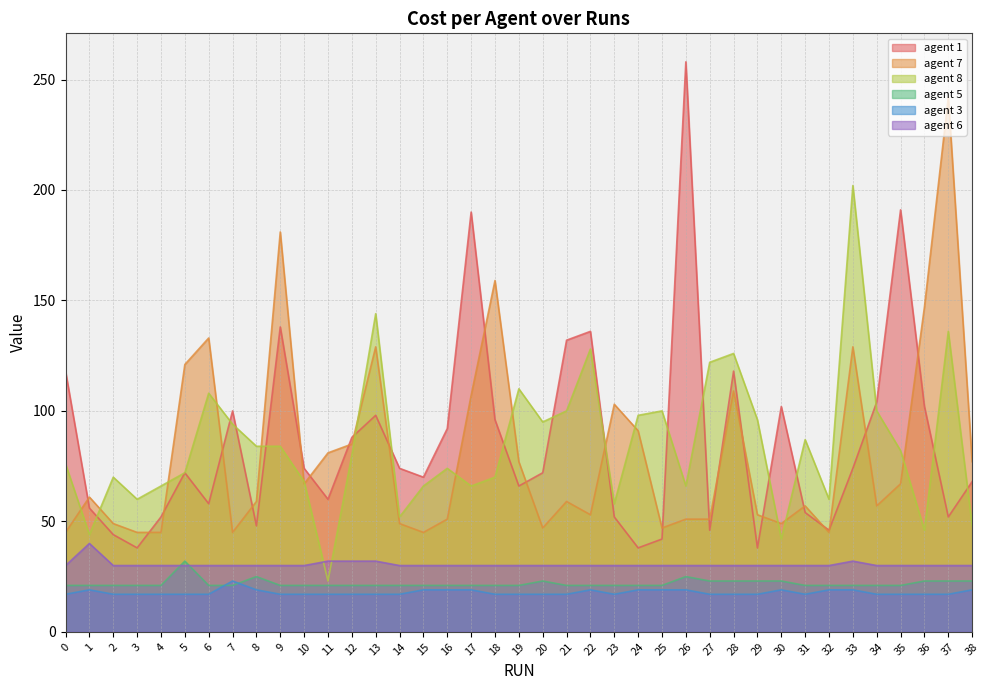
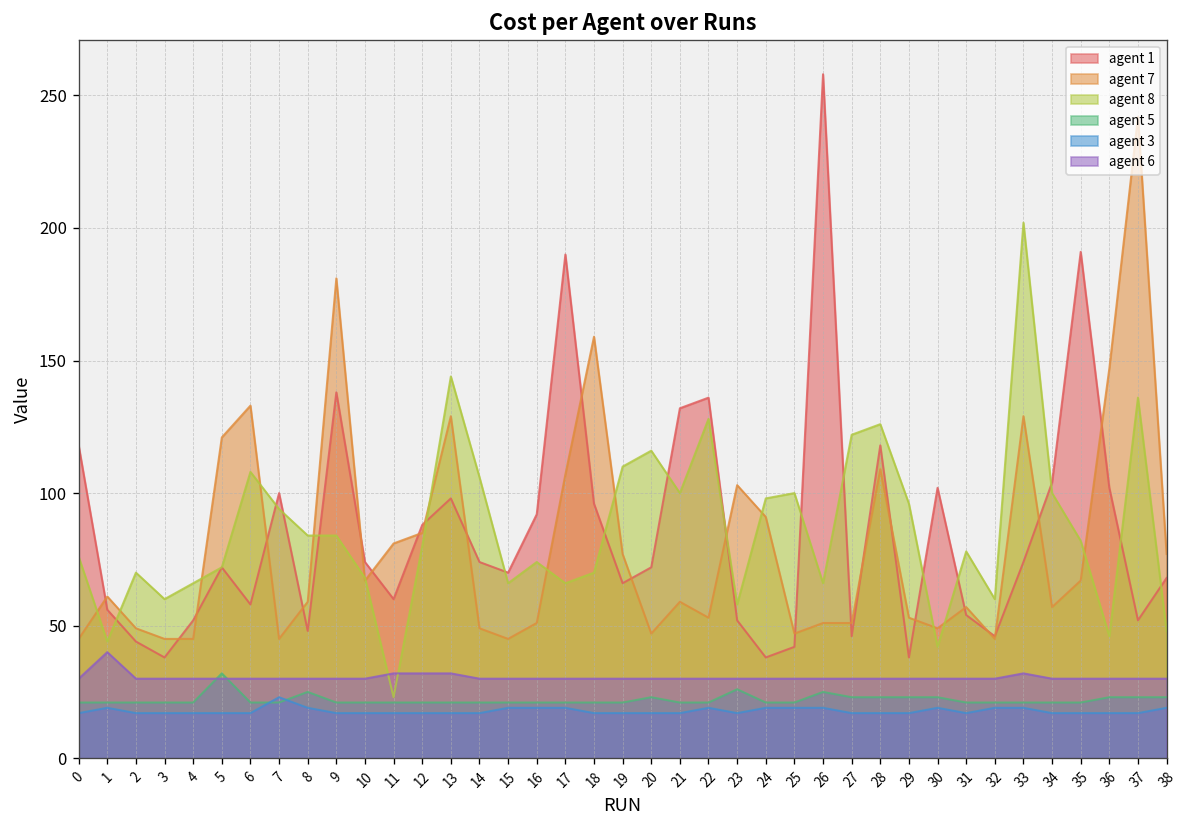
  {
    "agent 8": {
      "0": 76,
      "1": 44,
      "2": 70,
      "3": 60,
      "4": 66,
      "6": 108,
      "7": 94,
      "8": 84,
      "9": 84,
      "11": 23,
      "12": 80,
      "13": 144,
-     "14": 52,
+     "14": 106,
      "15": 66,
      "16": 74,
      "17": 66,
      "18": 70,
      "19": 110,
-     "20": 95,
+     "20": 116,
      "21": 100,
      "22": 128,
      "23": 58,
      "24": 98,
      "25": 100,
      "26": 66,
      "27": 122,
      "28": 126,
      "29": 96,
      "30": 42,
-     "31": 87,
+     "31": 78,
      "32": 60,
      "33": 202,
      "34": 100,
      "35": 82,
      "36": 46,
      "37": 136,
      "38": 48
    },
    "agent 5": {
      "0": 21,
      "1": 21,
      "2": 21,
      "3": 21,
      "4": 21,
      "5": 32,
      "6": 21,
      "7": 21,
      "8": 25,
      "9": 21,
      "10": 21,
      "11": 21,
      "12": 21,
      "13": 21,
      "14": 21,
      "15": 21,
      "16": 21,
      "17": 21,
      "18": 21,
      "19": 21,
      "20": 23,
      "21": 21,
      "22": 21,
-     "23": 21,
+     "23": 26,
      "24": 21,
      "25": 21,
      "26": 25,
      "27": 23,
      "28": 23,
      "29": 23,
      "30": 23,
      "31": 21,
      "32": 21,
      "33": 21,
      "34": 21,
      "35": 21,
      "36": 23,
      "37": 23,
      "38": 23
    },
    "agent 3": {
      "0": 17,
      "1": 19,
      "2": 17,
      "3": 17,
      "4": 17,
      "5": 17,
      "6": 17,
      "7": 23,
      "8": 19,
      "9": 17,
      "10": 17,
      "11": 17,
      "12": 17,
      "13": 17,
      "14": 17,
      "15": 19,
      "16": 19,
      "17": 19,
      "18": 17,
      "19": 17,
      "20": 17,
      "21": 17,
      "22": 19,
      "23": 17,
      "24": 19,
      "25": 19,
      "26": 19,
      "27": 17,
      "28": 17,
      "29": 17,
      "30": 19,
      "31": 17,
      "32": 19,
      "33": 19,
      "34": 17,
      "35": 17,
      "36": 17,
      "37": 17,
      "38": 19
    },
    "agent 6": {
      "0": 30,
      "1": 40,
      "2": 30,
      "3": 30,
      "4": 30,
      "5": 30,
      "6": 30,
      "7": 30,
      "8": 30,
      "9": 30,
      "10": 30,
      "11": 32,
      "12": 32,
      "13": 32,
      "14": 30,
      "15": 30,
      "16": 30,
      "17": 30,
      "18": 30,
      "19": 30,
      "20": 30,
      "21": 30,
      "22": 30,
      "23": 30,
      "24": 30,
      "25": 30,
      "26": 30,
      "27": 30,
      "28": 30,
      "29": 30,
      "30": 30,
      "31": 30,
      "32": 30,
      "33": 32,
      "34": 30,
      "35": 30,
      "36": 30,
      "37": 30,
      "38": 30
    }
  }
